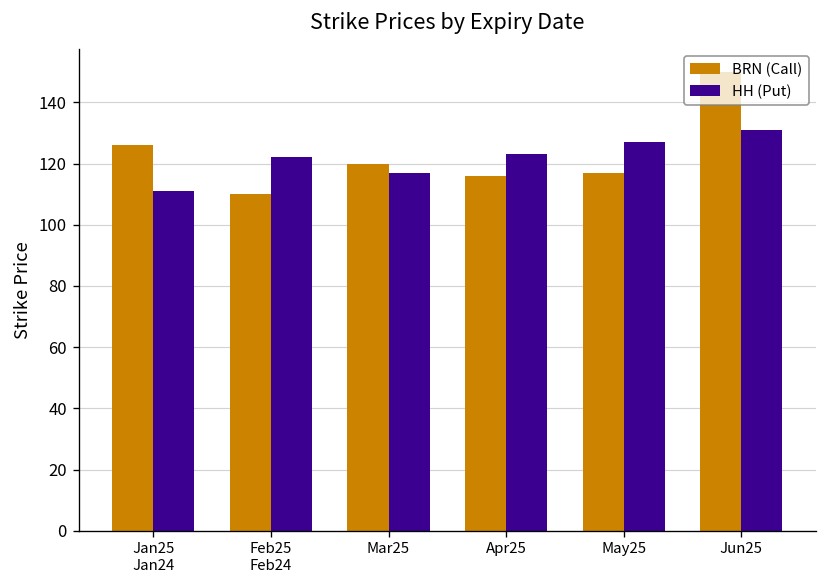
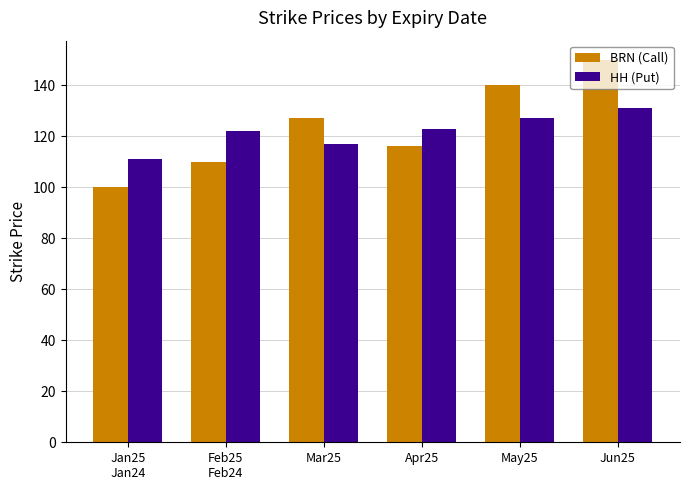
  {
    "BRN (Call)": {
-     "Jan25 Jan24": 126,
+     "Jan25 Jan24": 100,
      "Feb25 Feb24": 110,
-     "Mar25": 120,
+     "Mar25": 127,
      "Apr25": 116,
-     "May25": 117
+     "May25": 140
    },
    "HH (Put)": {
      "Jan25 Jan24": 111,
      "Feb25 Feb24": 122,
      "Mar25": 117,
      "Apr25": 123,
      "May25": 127,
      "Jun25": 131
    }
  }
